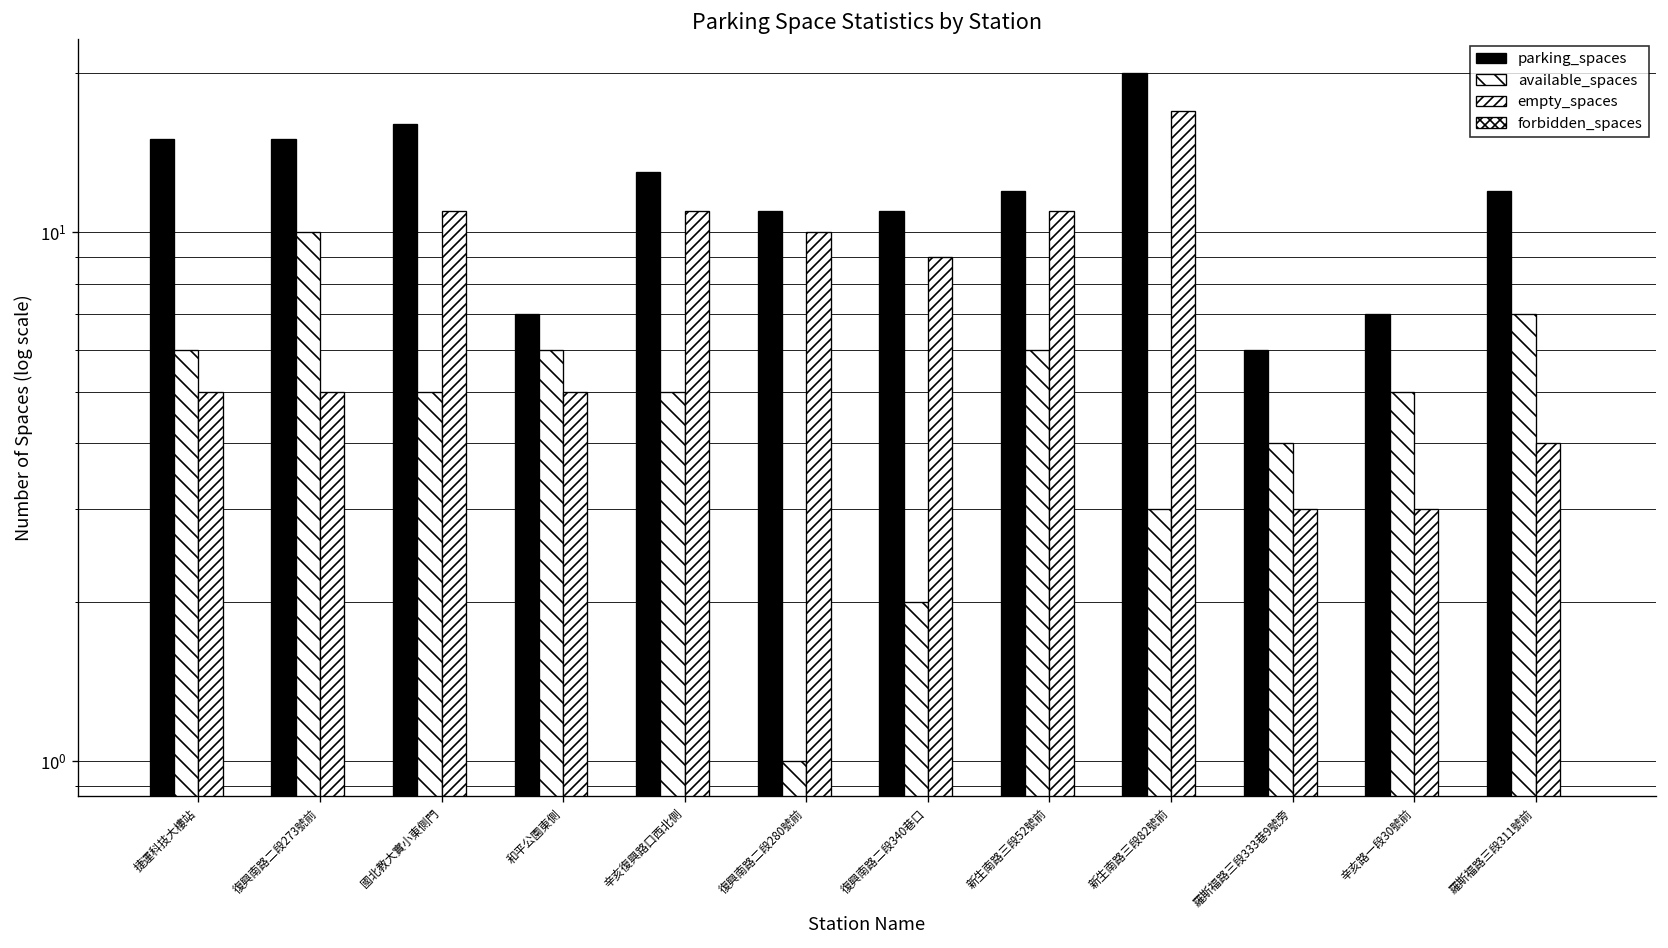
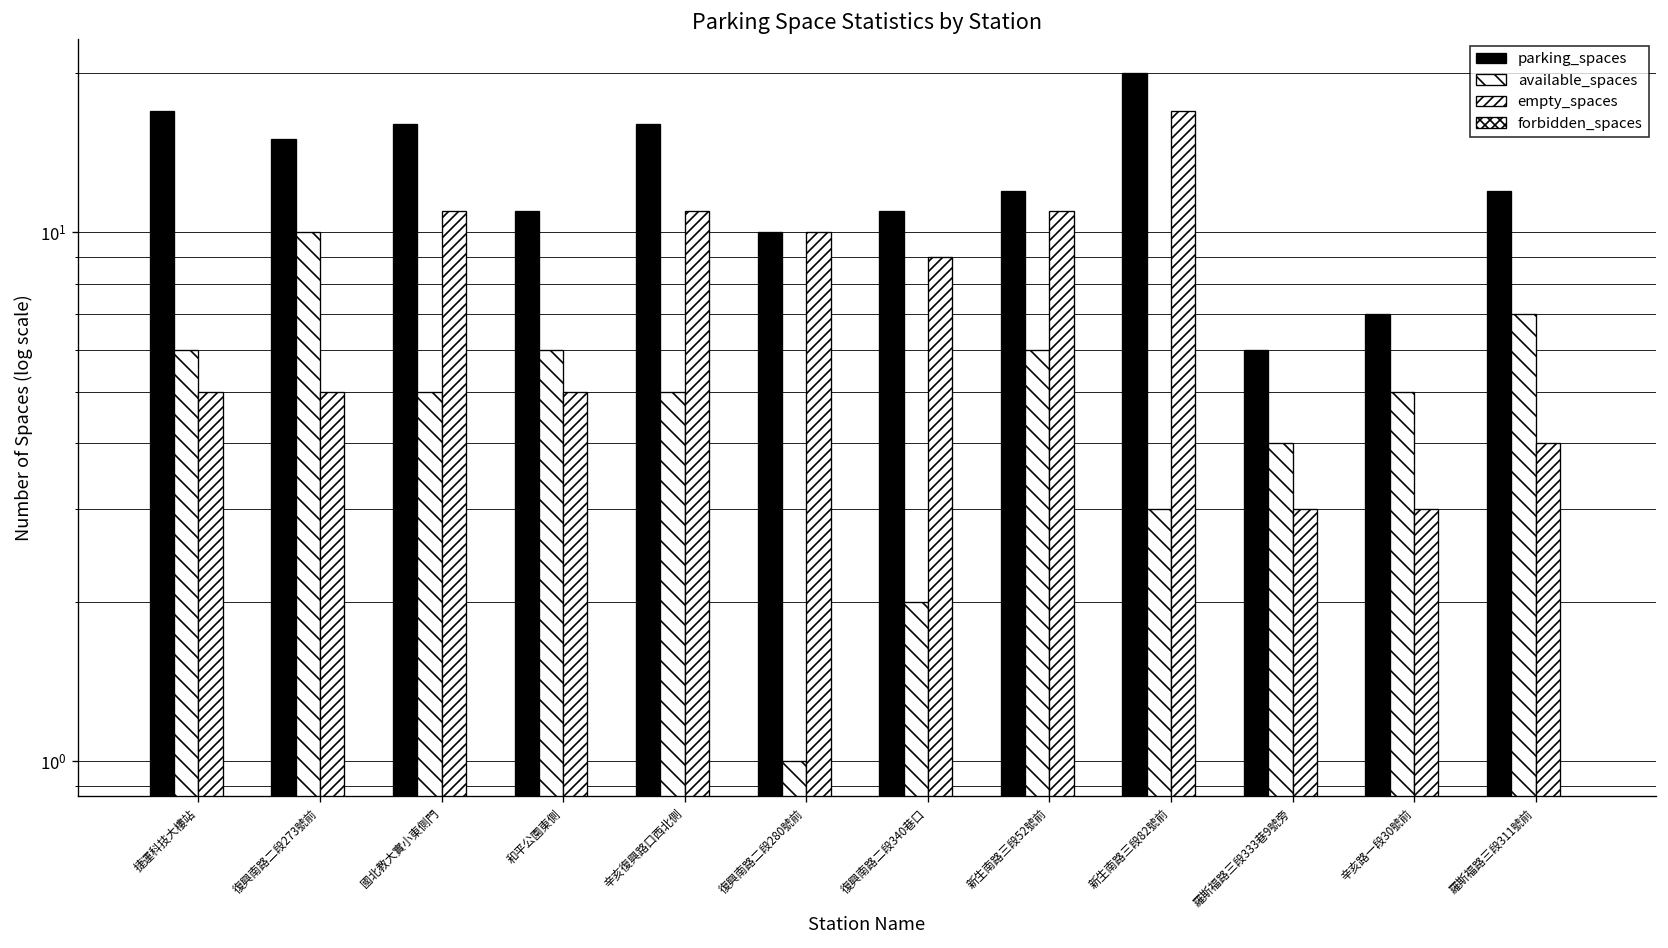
  {
    "parking_spaces": {
-     "捷運科技大樓站": 15,
+     "捷運科技大樓站": 17,
      "復興南路二段273號前": 15,
      "國北教大實小東側門": 16,
-     "和平公園東側": 7,
-     "辛亥復興路口西北側": 13,
-     "復興南路二段280號前": 11,
+     "和平公園東側": 11,
+     "辛亥復興路口西北側": 16,
+     "復興南路二段280號前": 10,
      "復興南路二段340巷口": 11,
      "新生南路三段52號前": 12,
      "新生南路三段82號前": 20,
      "羅斯福路三段333巷9號旁": 6,
      "辛亥路一段30號前": 7,
      "羅斯福路三段311號前": 12
    }
  }
